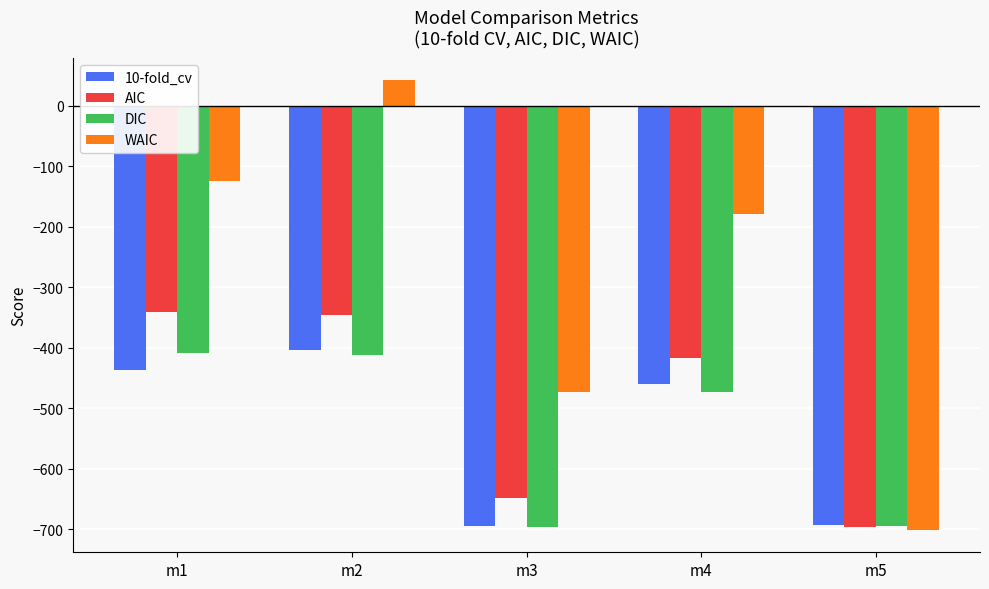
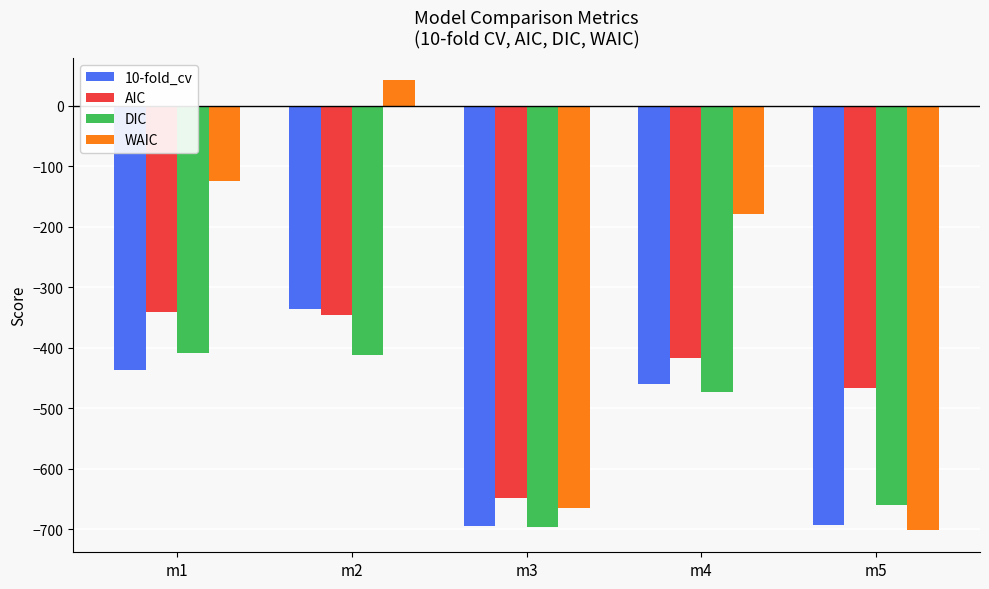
  {
    "10-fold_cv": {
      "m1": -440,
-     "m2": -400,
+     "m2": -340,
      "m3": -690,
      "m4": -460,
      "m5": -690
    },
    "AIC": {
      "m1": -340,
      "m2": -350,
      "m3": -650,
      "m4": -420,
-     "m5": -700
+     "m5": -470
    },
    "DIC": {
      "m1": -410,
      "m2": -410,
      "m3": -700,
      "m4": -470,
-     "m5": -690
+     "m5": -660
    },
    "WAIC": {
      "m1": -120,
      "m2": 40,
-     "m3": -470,
+     "m3": -660,
      "m4": -180,
      "m5": -700
    }
  }
